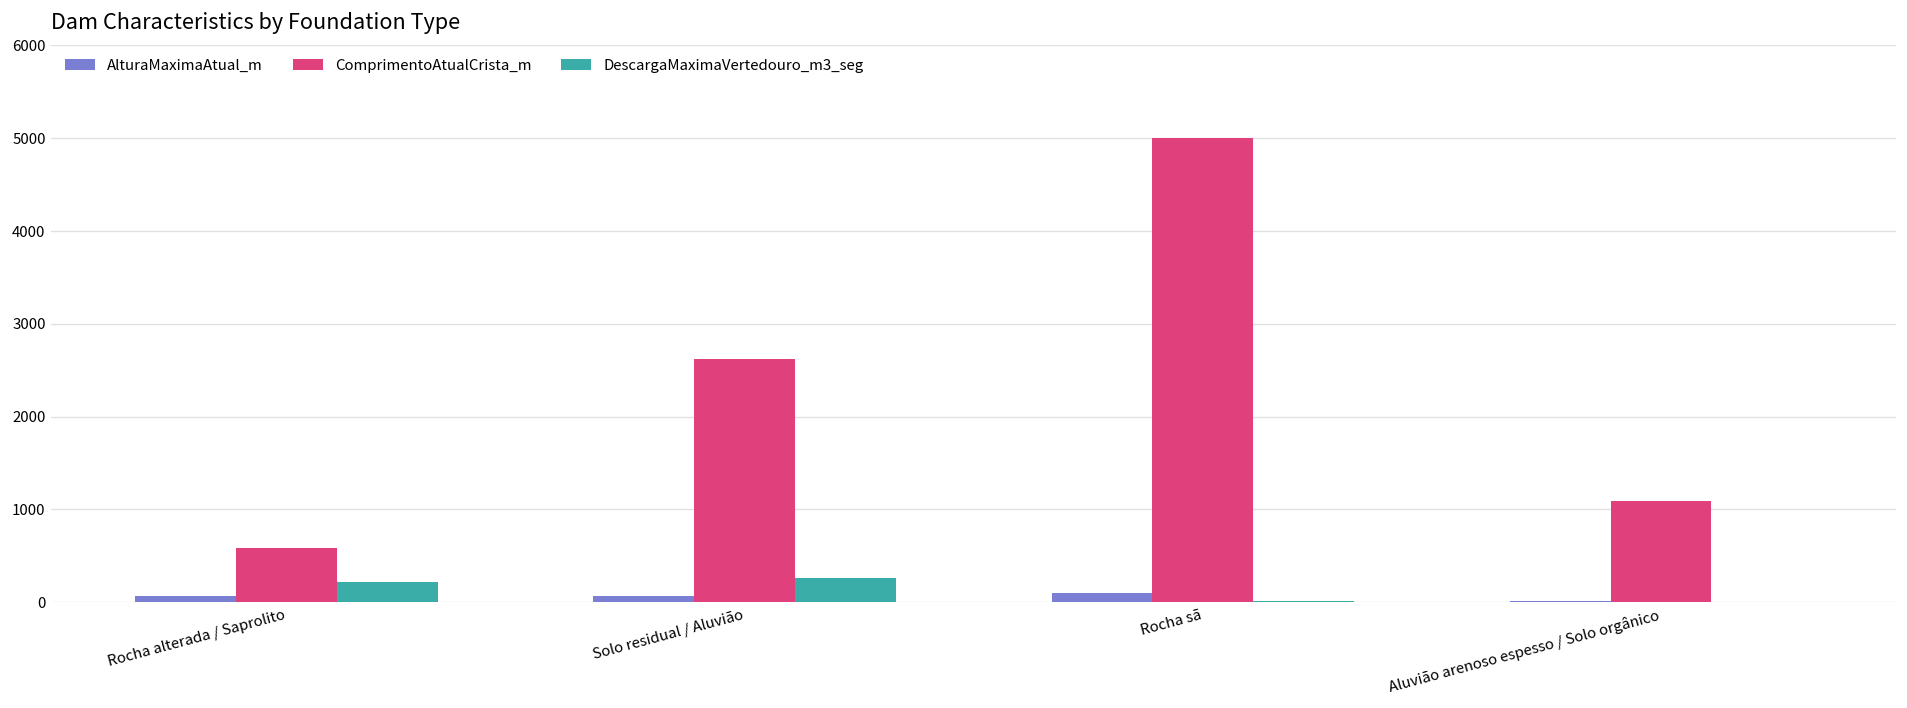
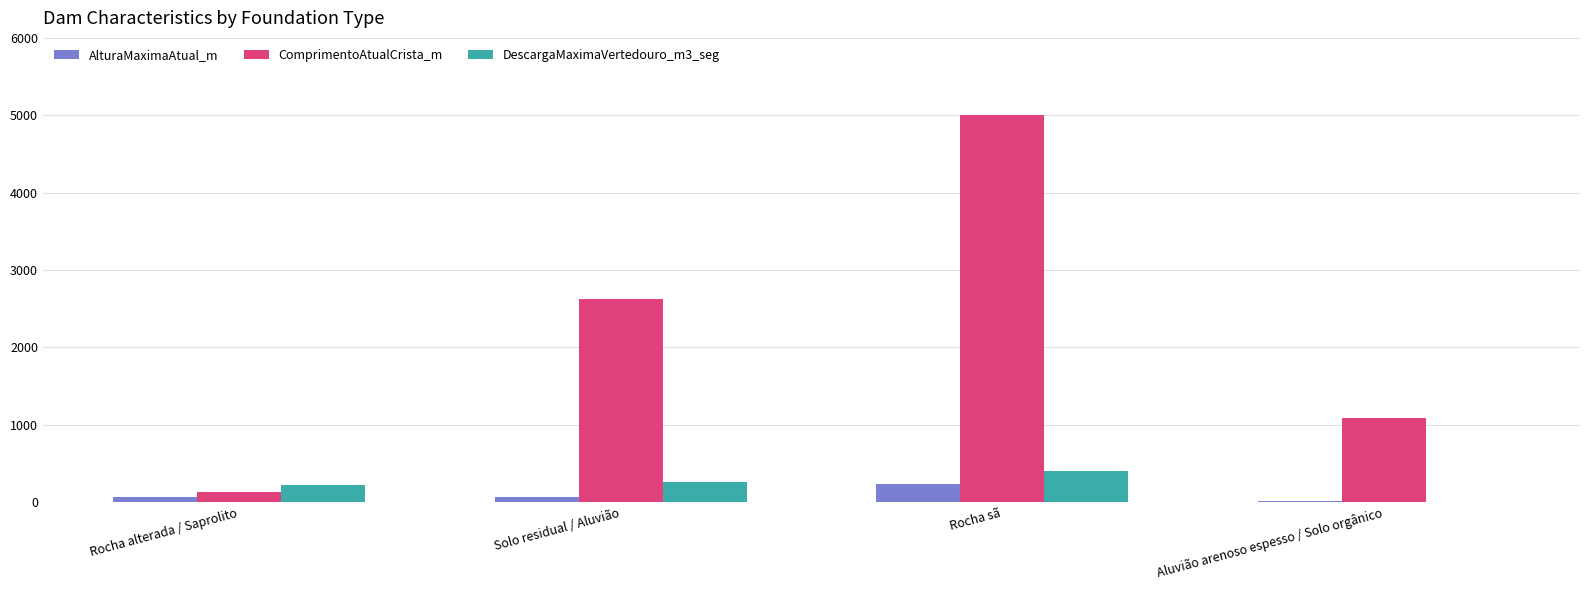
  {
    "AlturaMaximaAtual_m": {
      "Rocha alterada / Saprolito": 100,
      "Solo residual / Aluvião": 100,
-     "Rocha sã": 100
+     "Rocha sã": 200
    },
    "ComprimentoAtualCrista_m": {
-     "Rocha alterada / Saprolito": 600,
+     "Rocha alterada / Saprolito": 100,
      "Solo residual / Aluvião": 2600,
      "Rocha sã": 5000,
      "Aluvião arenoso espesso / Solo orgânico": 1100
    },
    "DescargaMaximaVertedouro_m3_seg": {
      "Rocha alterada / Saprolito": 200,
      "Solo residual / Aluvião": 300,
-     "Rocha sã": 0
+     "Rocha sã": 400
    }
  }
